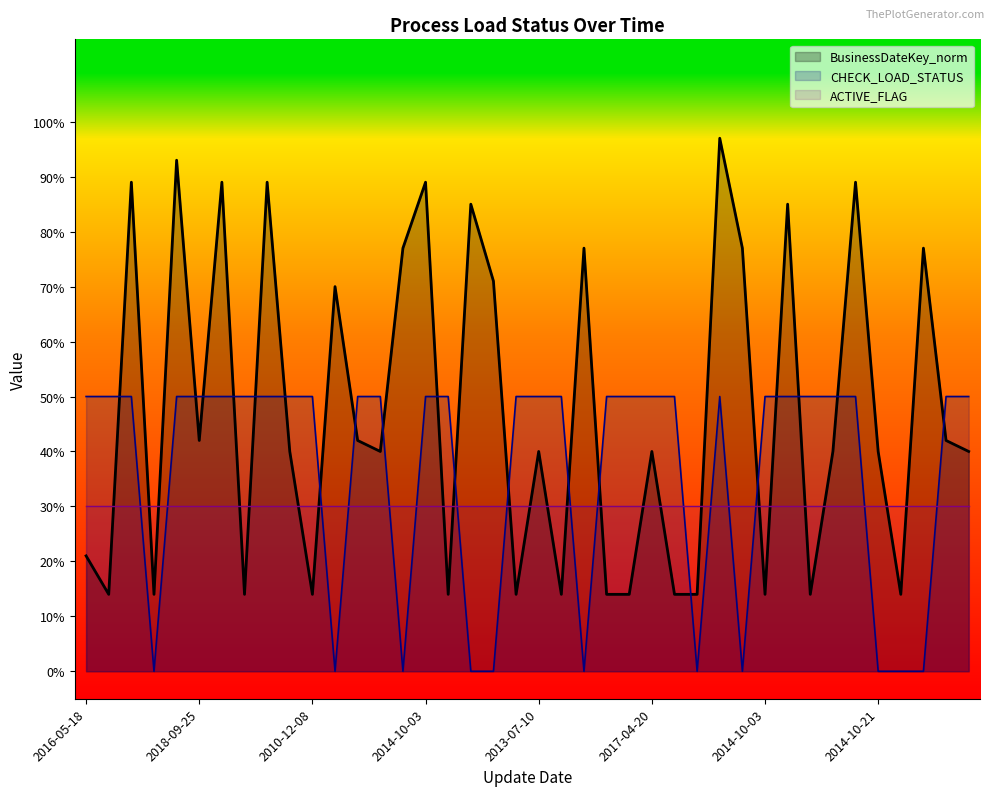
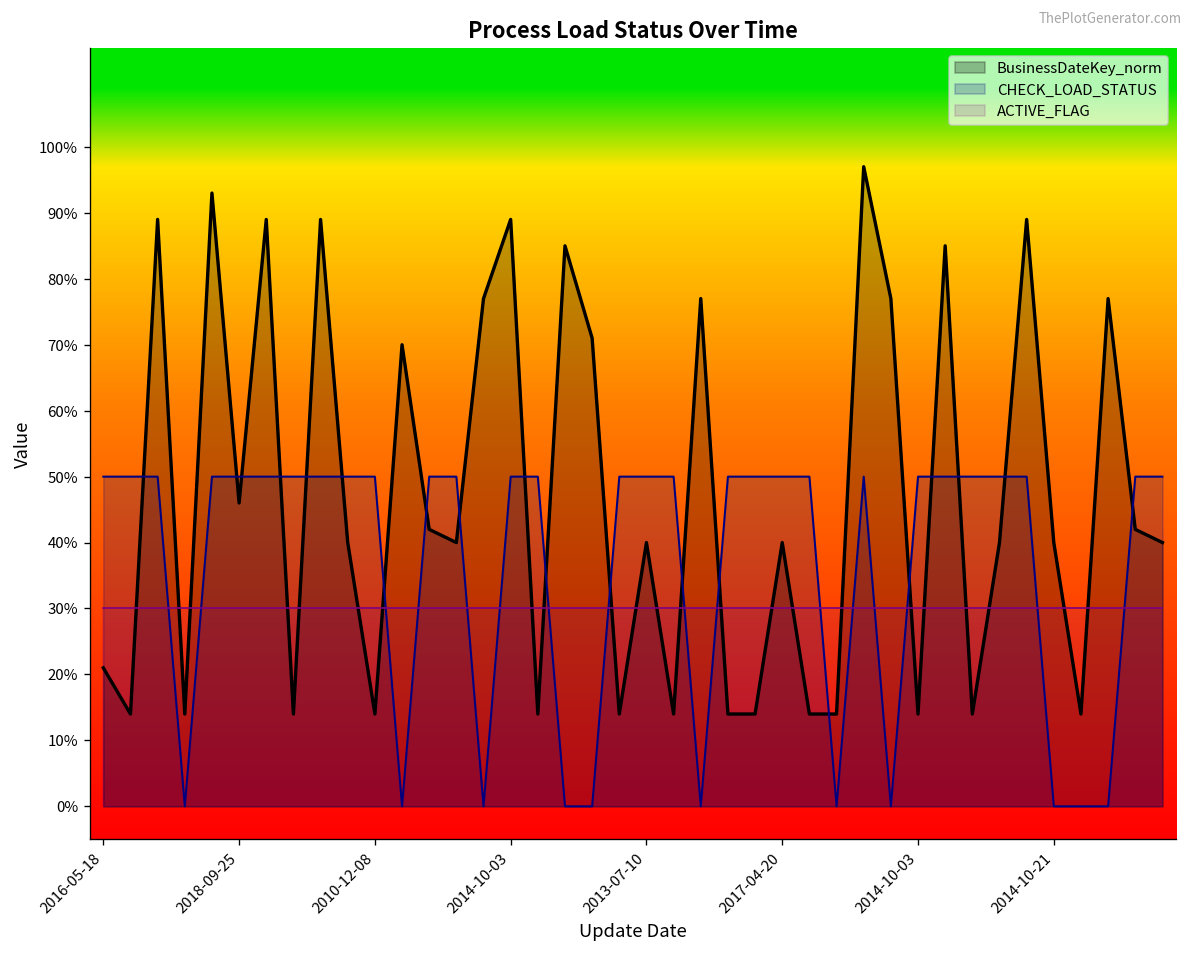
  {
    "BusinessDateKey_norm": {
      "2016-05-18": "21%",
-     "2018-09-25": "42%",
+     "2018-09-25": "46%",
      "2017-04-20": "40%"
    }
  }
